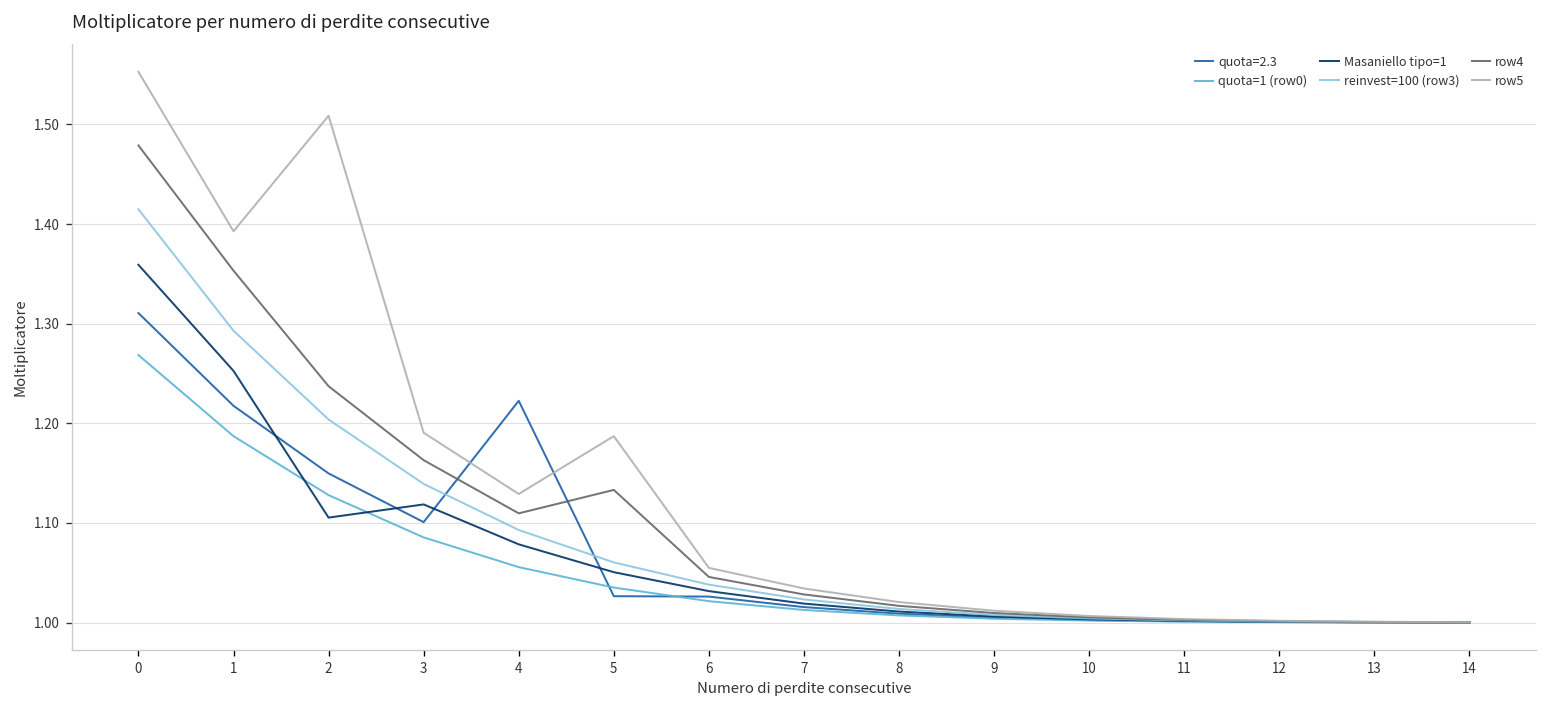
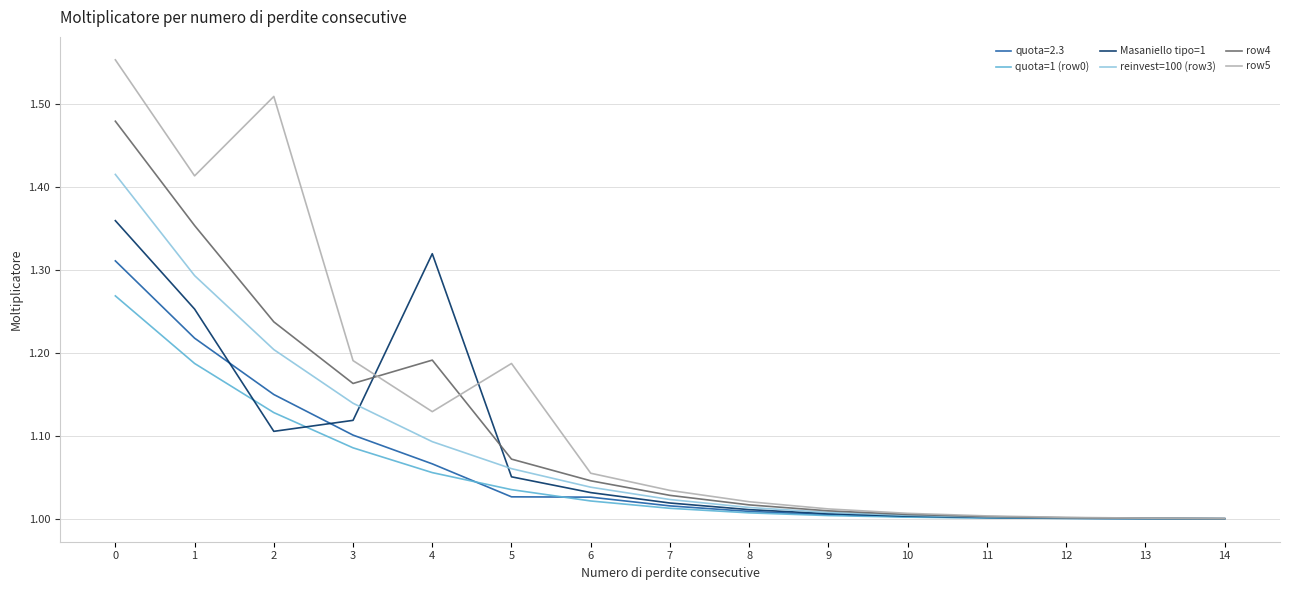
  {
    "quota=2.3": {
      "0": 1.31,
      "1": 1.22,
      "2": 1.15,
      "3": 1.10,
-     "4": 1.22,
+     "4": 1.07,
      "5": 1.03,
      "6": 1.03
    },
    "Masaniello tipo=1": {
      "0": 1.36,
      "1": 1.25,
      "2": 1.11,
      "3": 1.12,
-     "4": 1.08,
+     "4": 1.32,
      "5": 1.05,
      "6": 1.03,
      "7": 1.02
    },
    "row4": {
      "0": 1.48,
      "1": 1.35,
      "2": 1.24,
      "3": 1.16,
-     "4": 1.11,
-     "5": 1.13,
+     "4": 1.19,
+     "5": 1.07,
      "6": 1.05,
      "7": 1.03,
      "8": 1.02
    },
    "row5": {
      "0": 1.55,
-     "1": 1.39,
+     "1": 1.41,
      "2": 1.51,
      "3": 1.19,
      "4": 1.13,
      "5": 1.19,
      "6": 1.05,
      "7": 1.03,
      "8": 1.02
    }
  }
